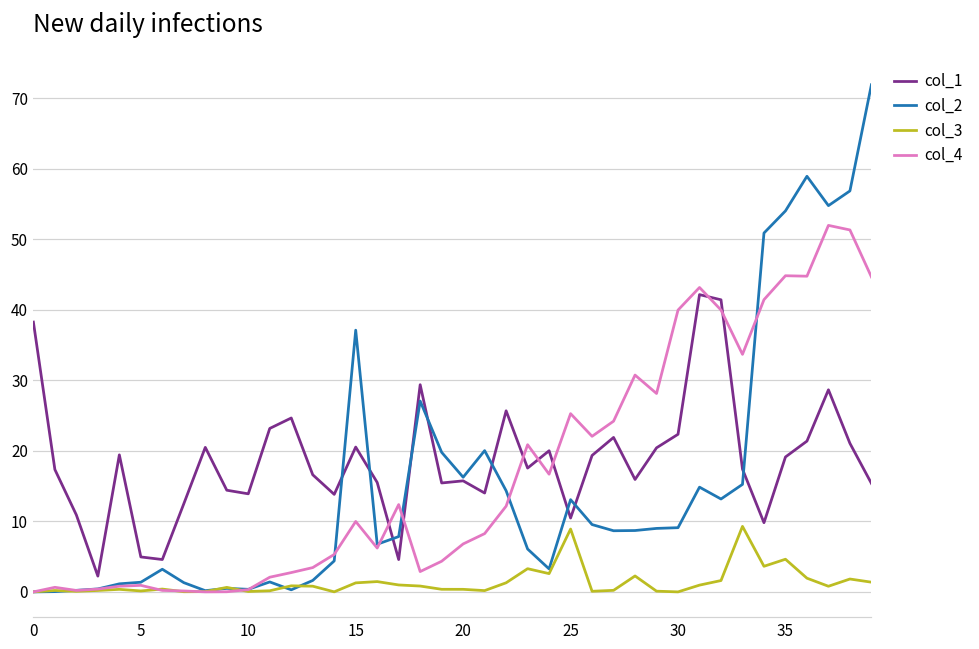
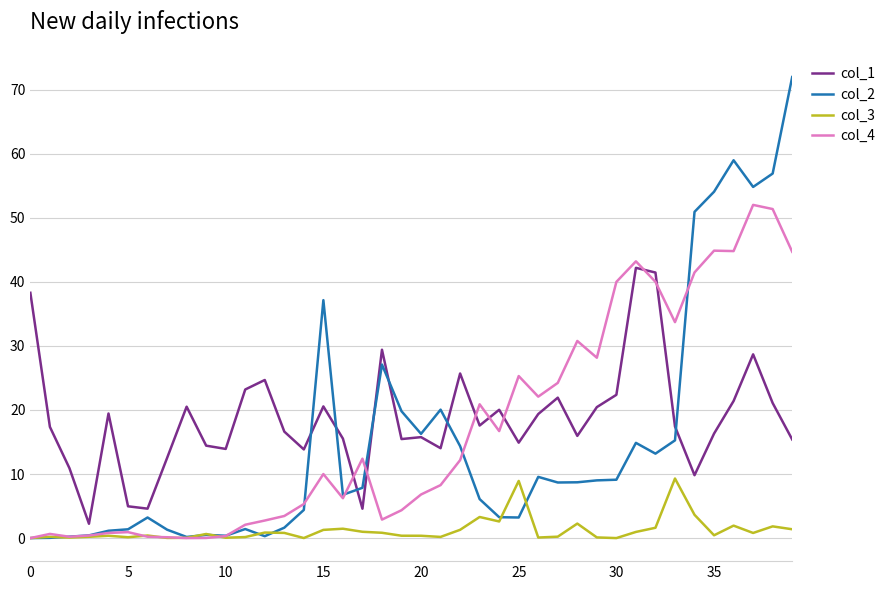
  {
    "col_1": {
      "0": 38,
      "5": 5,
      "10": 14,
      "15": 21,
      "20": 16,
-     "25": 10,
+     "25": 15,
      "30": 22,
-     "35": 19
+     "35": 16
    },
    "col_2": {
      "5": 1,
      "15": 37,
      "20": 16,
-     "25": 13,
+     "25": 3,
      "30": 9,
      "35": 54
    },
    "col_3": {
      "5": 0,
      "15": 1,
      "20": 0,
      "25": 9,
      "30": 0,
-     "35": 5
+     "35": 0
    },
    "col_4": {
      "5": 1,
      "15": 10,
      "20": 7,
      "25": 25,
      "30": 40,
      "35": 45
    }
  }
